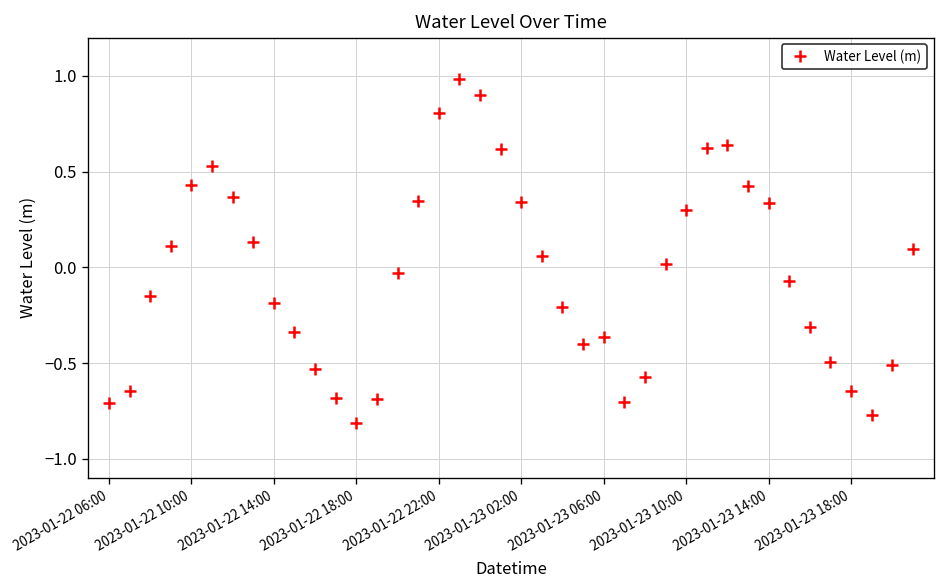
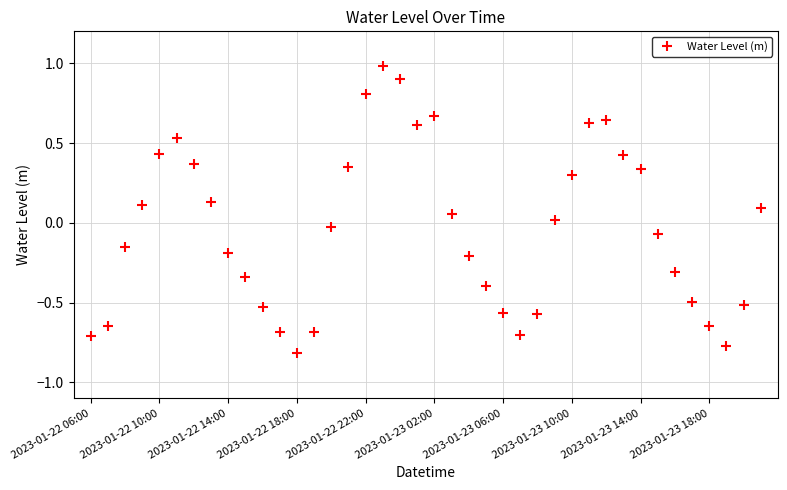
  {
    "2023-01-22 06:00": -0.71,
    "2023-01-22 10:00": 0.43,
    "2023-01-22 14:00": -0.19,
    "2023-01-22 18:00": -0.82,
    "2023-01-22 22:00": 0.81,
-   "2023-01-23 02:00": 0.34,
-   "2023-01-23 06:00": -0.36,
+   "2023-01-23 02:00": 0.67,
+   "2023-01-23 06:00": -0.57,
    "2023-01-23 10:00": 0.30,
    "2023-01-23 14:00": 0.34,
    "2023-01-23 18:00": -0.65
  }
